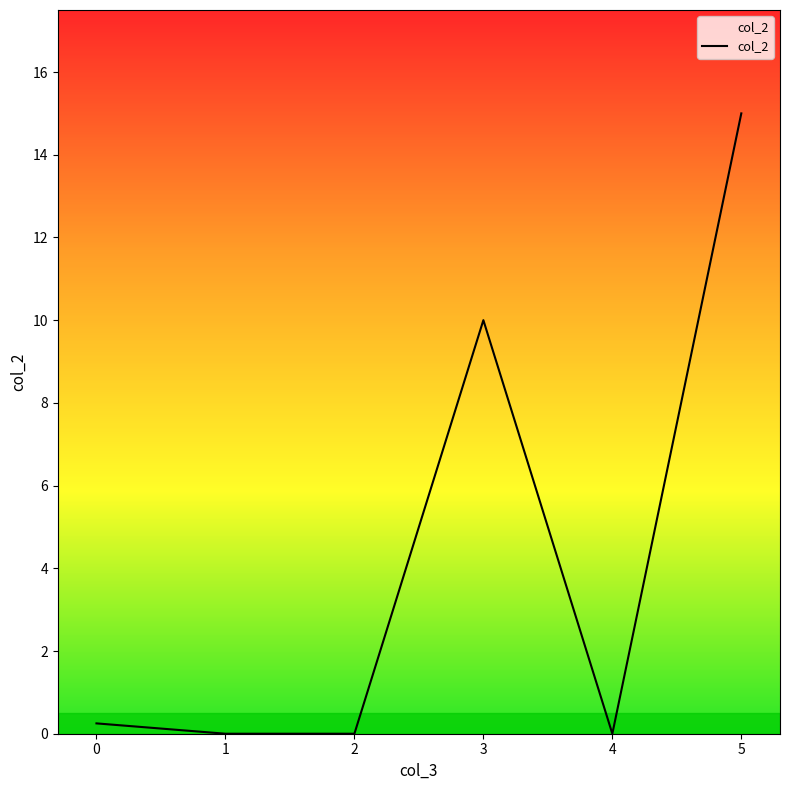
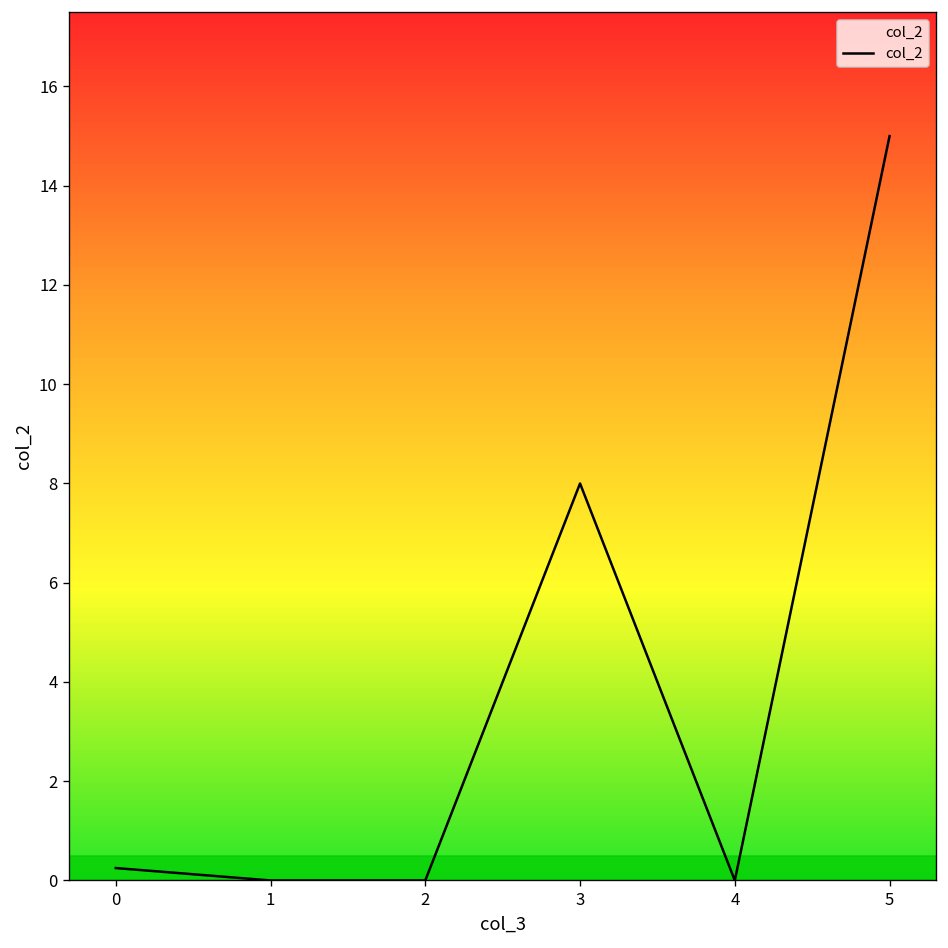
  {
-   "3": 10,
+   "3": 8,
    "5": 15
  }
